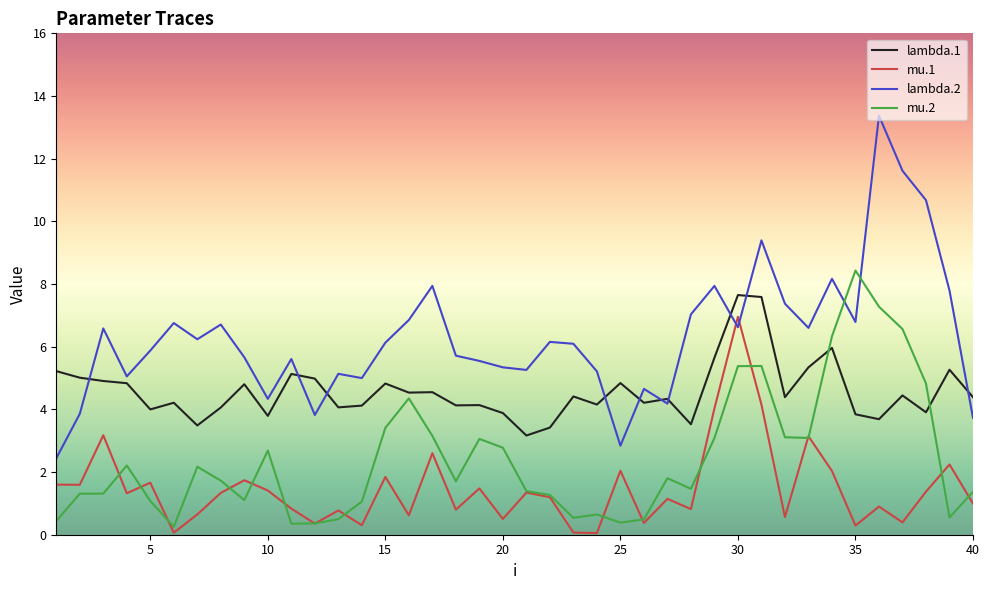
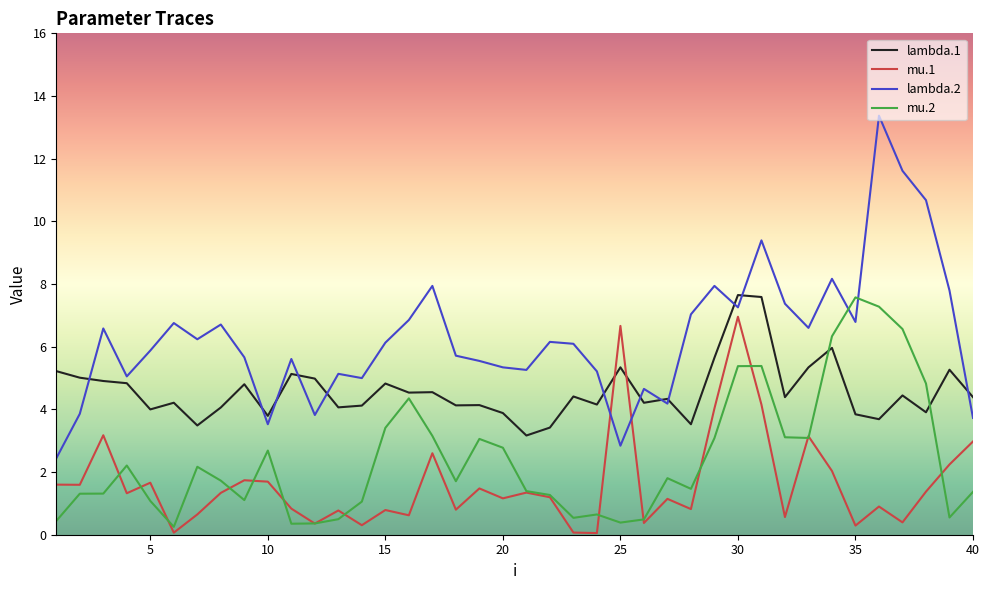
  {
    "lambda.1": {
      "5": 4.0,
      "10": 3.8,
      "15": 4.8,
      "20": 3.9,
-     "25": 4.8,
+     "25": 5.3,
      "30": 7.6,
      "35": 3.8,
      "40": 4.4
    },
    "mu.1": {
      "5": 1.7,
-     "10": 1.4,
-     "15": 1.8,
-     "20": 0.5,
-     "25": 2.0,
+     "10": 1.7,
+     "15": 0.8,
+     "20": 1.2,
+     "25": 6.7,
      "30": 7.0,
      "35": 0.3,
-     "40": 1.0
+     "40": 3.0
    },
    "lambda.2": {
      "5": 5.9,
-     "10": 4.3,
+     "10": 3.5,
      "15": 6.1,
      "20": 5.3,
      "25": 2.8,
-     "30": 6.6,
+     "30": 7.3,
      "35": 6.8,
      "40": 3.7
    },
    "mu.2": {
      "5": 1.1,
      "10": 2.7,
      "15": 3.4,
      "20": 2.8,
      "25": 0.4,
      "30": 5.4,
-     "35": 8.4,
+     "35": 7.6,
      "40": 1.4
    }
  }
